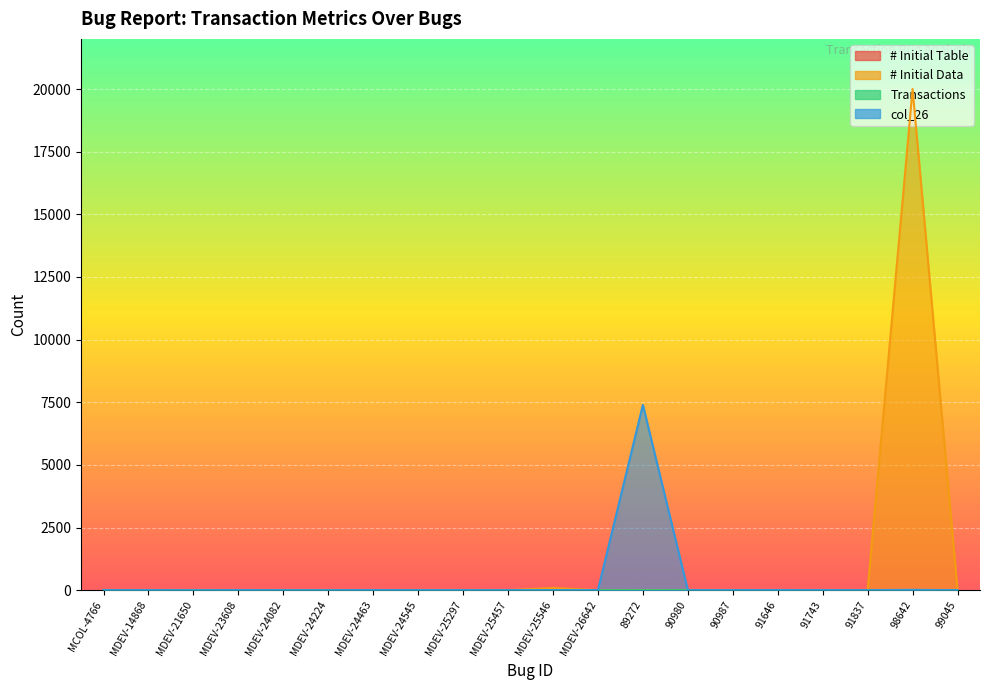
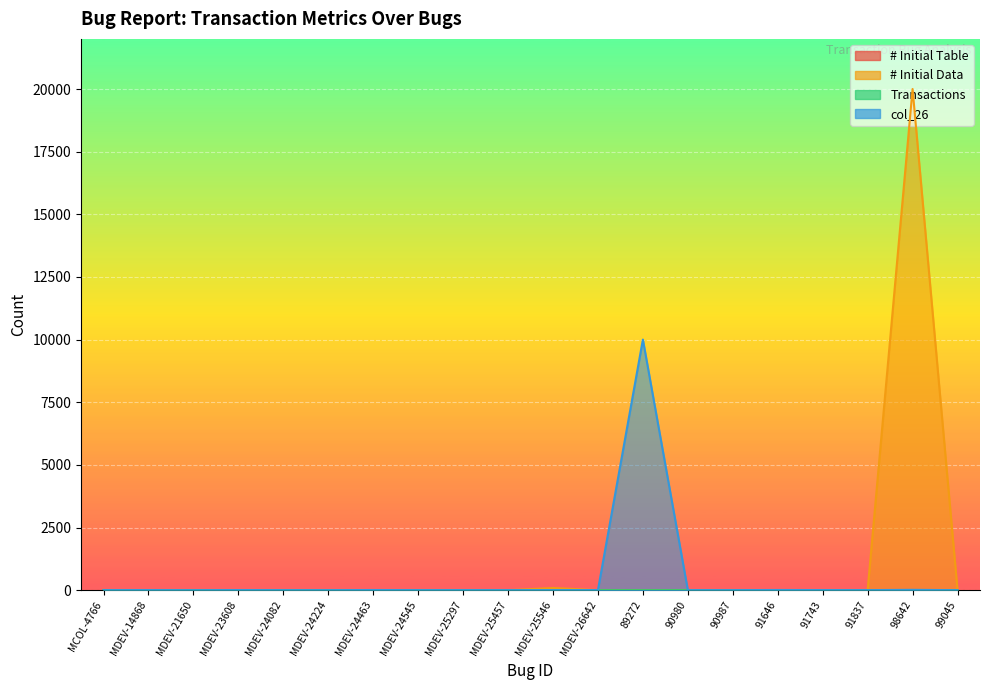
  {
    "col_26": {
-     "89272": 7400
+     "89272": 10000
    }
  }
